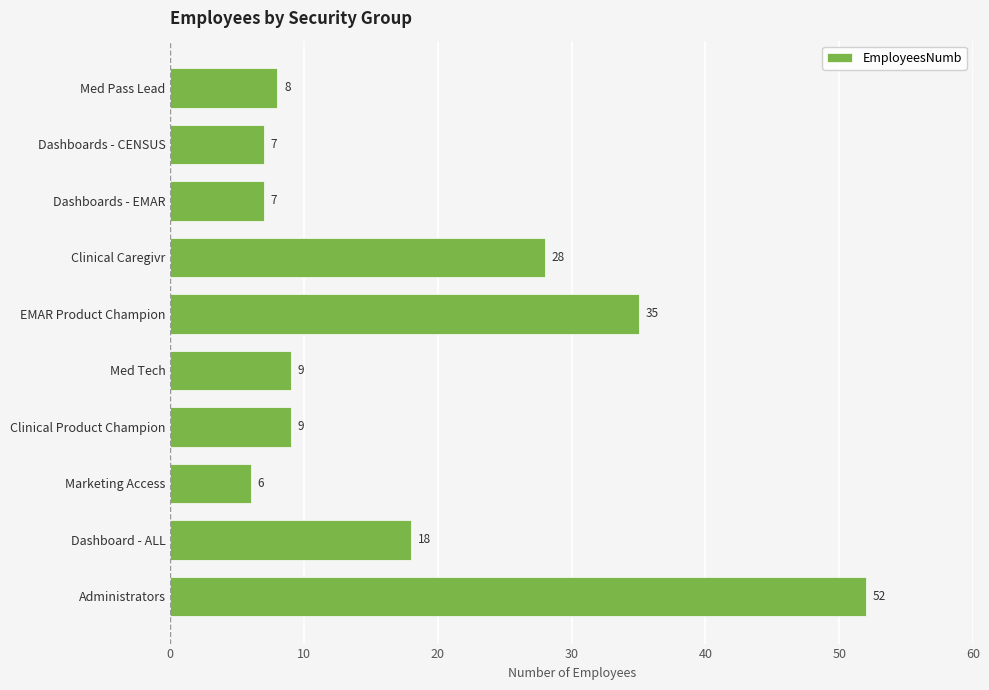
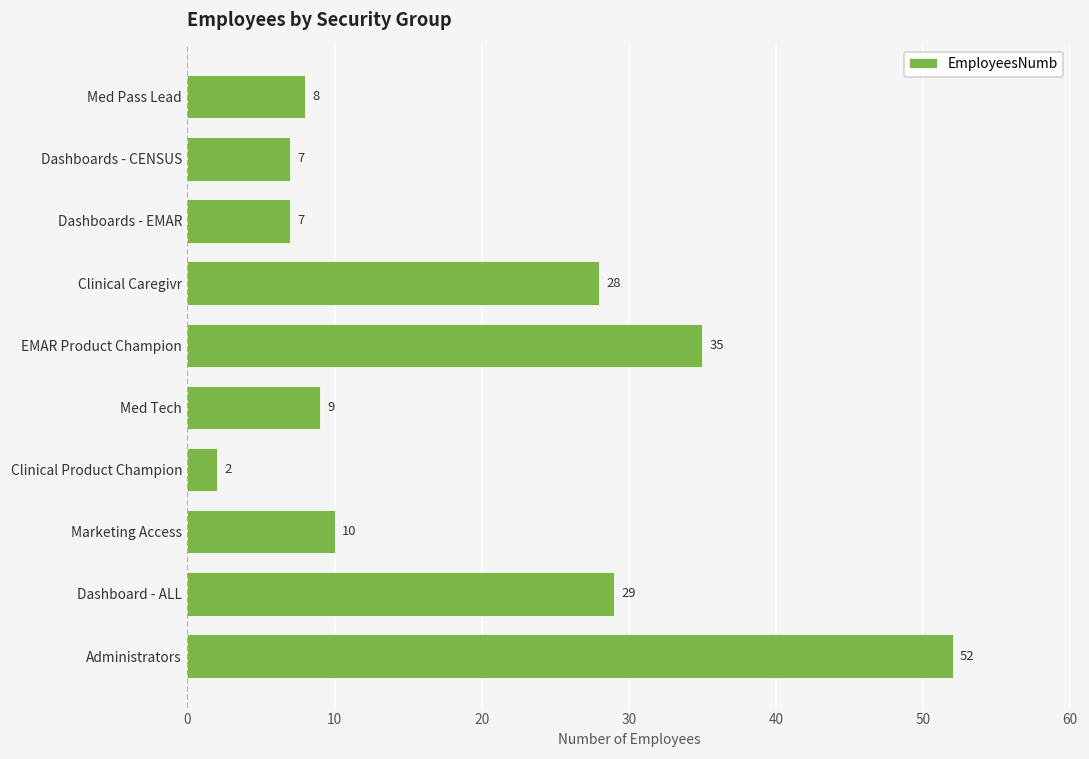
  {
    "Med Pass Lead": 8,
    "Dashboards - CENSUS": 7,
    "Dashboards - EMAR": 7,
    "Clinical Caregivr": 28,
    "EMAR Product Champion": 35,
    "Med Tech": 9,
-   "Clinical Product Champion": 9,
-   "Marketing Access": 6,
-   "Dashboard - ALL": 18,
+   "Clinical Product Champion": 2,
+   "Marketing Access": 10,
+   "Dashboard - ALL": 29,
    "Administrators": 52
  }
